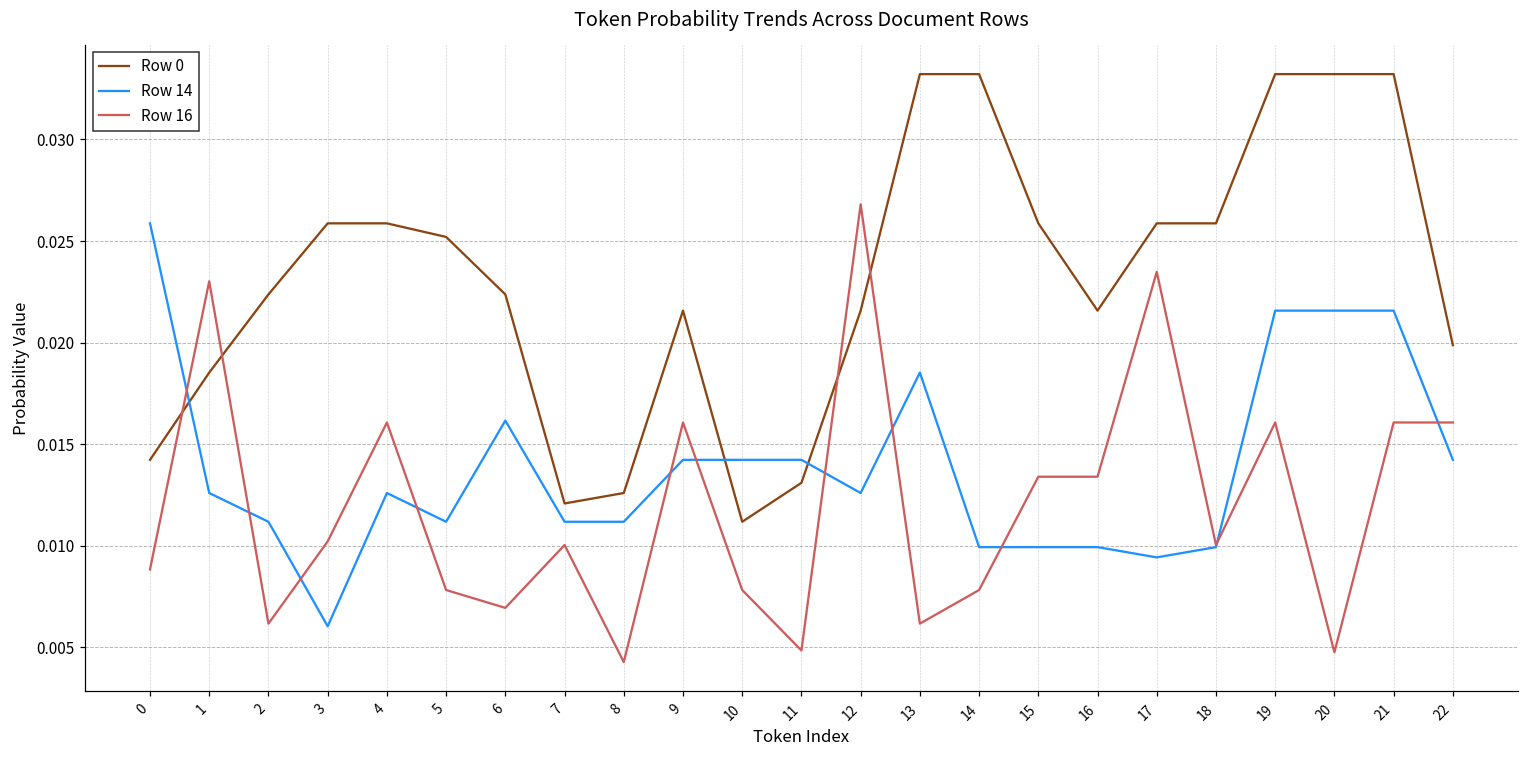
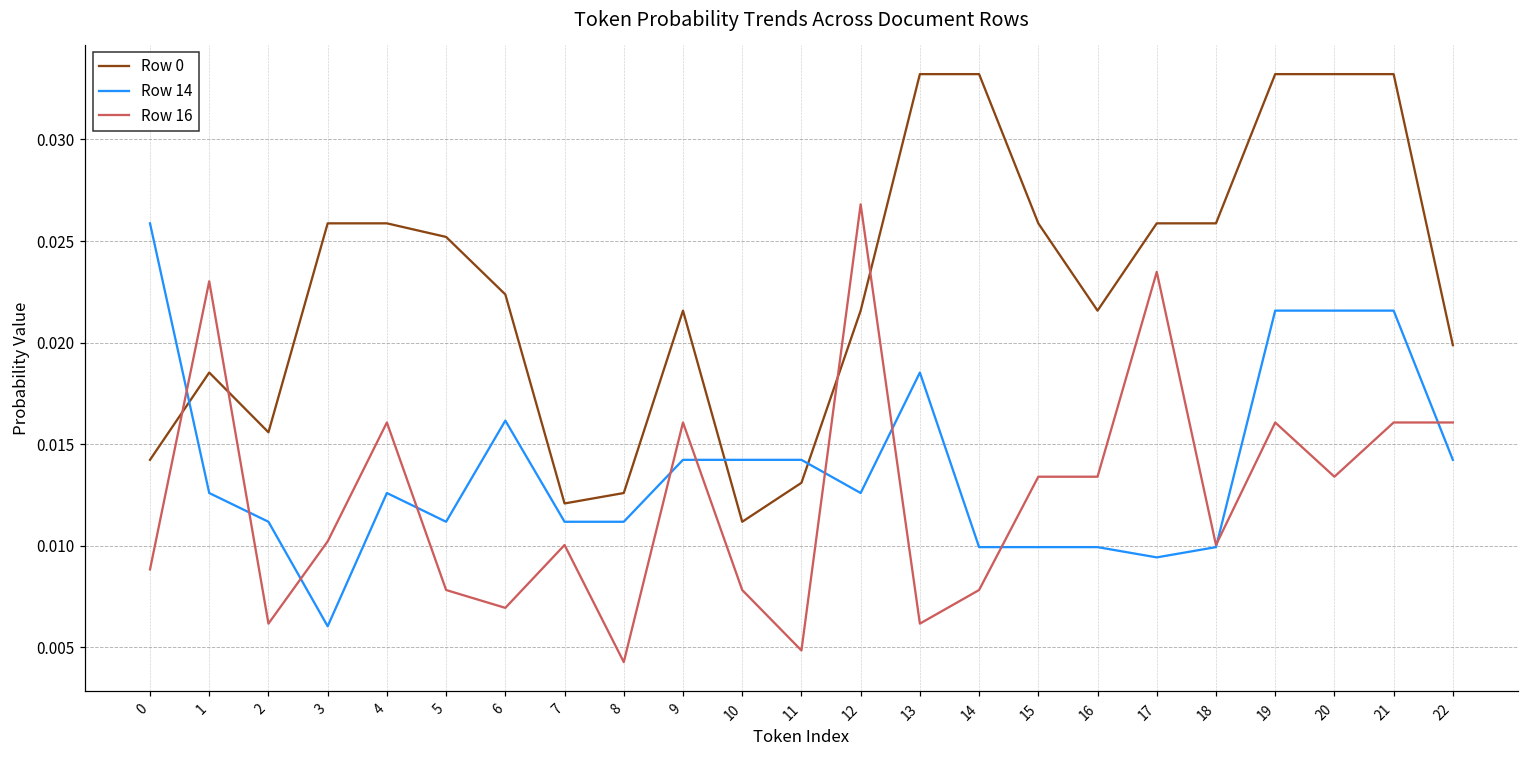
  {
    "Row 0": {
      "0": 0.0142,
      "1": 0.0185,
-     "2": 0.0224,
+     "2": 0.0156,
      "3": 0.0259,
      "4": 0.0259,
      "5": 0.0252,
      "6": 0.0224,
      "7": 0.0121,
      "8": 0.0126,
      "9": 0.0216,
      "10": 0.0112,
      "11": 0.0131,
      "12": 0.0216,
      "13": 0.0332,
      "14": 0.0332,
      "15": 0.0259,
      "16": 0.0216,
      "17": 0.0259,
      "18": 0.0259,
      "19": 0.0332,
      "20": 0.0332,
      "21": 0.0332,
      "22": 0.0199
    },
    "Row 14": {
      "0": 0.0259,
      "1": 0.0126,
      "2": 0.0112,
      "3": 0.0060,
      "4": 0.0126,
      "5": 0.0112,
      "6": 0.0162,
      "7": 0.0112,
      "8": 0.0112,
      "9": 0.0142,
      "10": 0.0142,
      "11": 0.0142,
      "12": 0.0126,
      "13": 0.0185,
      "14": 0.0099,
      "15": 0.0099,
      "16": 0.0099,
      "17": 0.0094,
      "19": 0.0216,
      "20": 0.0216,
      "21": 0.0216,
      "22": 0.0142
    },
    "Row 16": {
      "0": 0.0088,
      "1": 0.0230,
      "2": 0.0062,
      "3": 0.0102,
      "4": 0.0161,
      "5": 0.0078,
      "6": 0.0069,
      "7": 0.0100,
      "8": 0.0043,
      "9": 0.0161,
      "10": 0.0078,
      "11": 0.0049,
      "12": 0.0268,
      "13": 0.0062,
      "14": 0.0078,
      "15": 0.0134,
      "16": 0.0134,
      "17": 0.0235,
      "19": 0.0161,
-     "20": 0.0048,
+     "20": 0.0134,
      "21": 0.0161,
      "22": 0.0161
    }
  }
